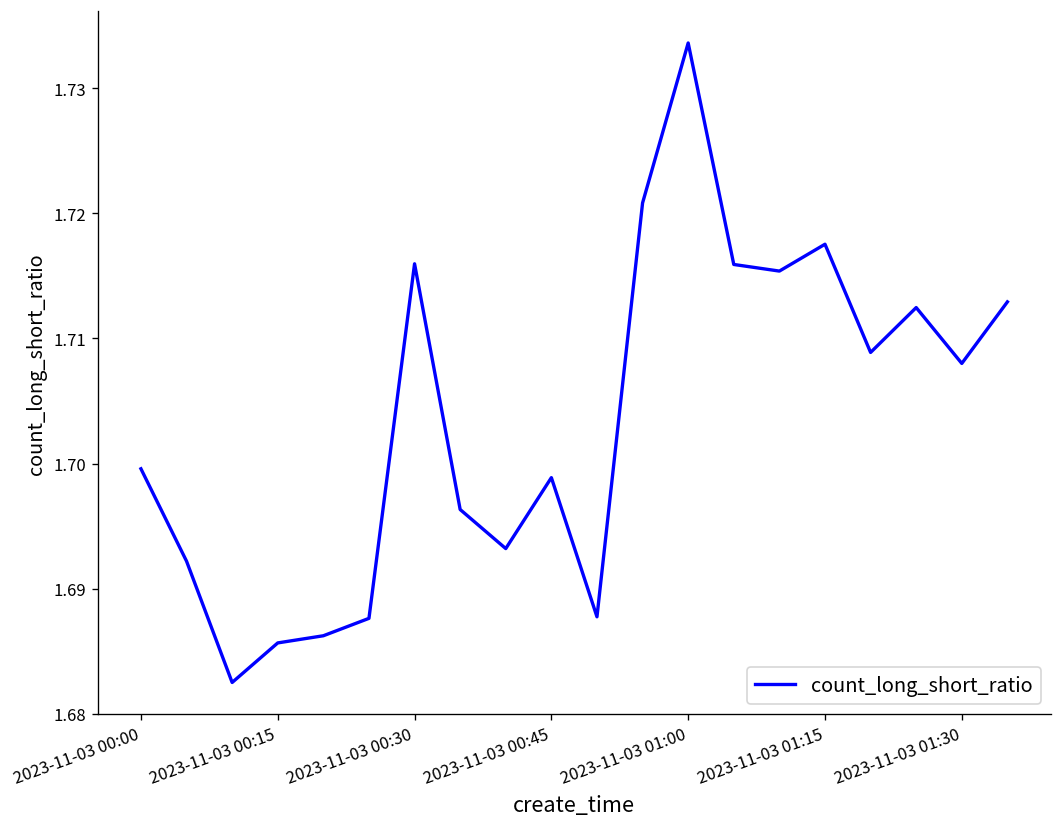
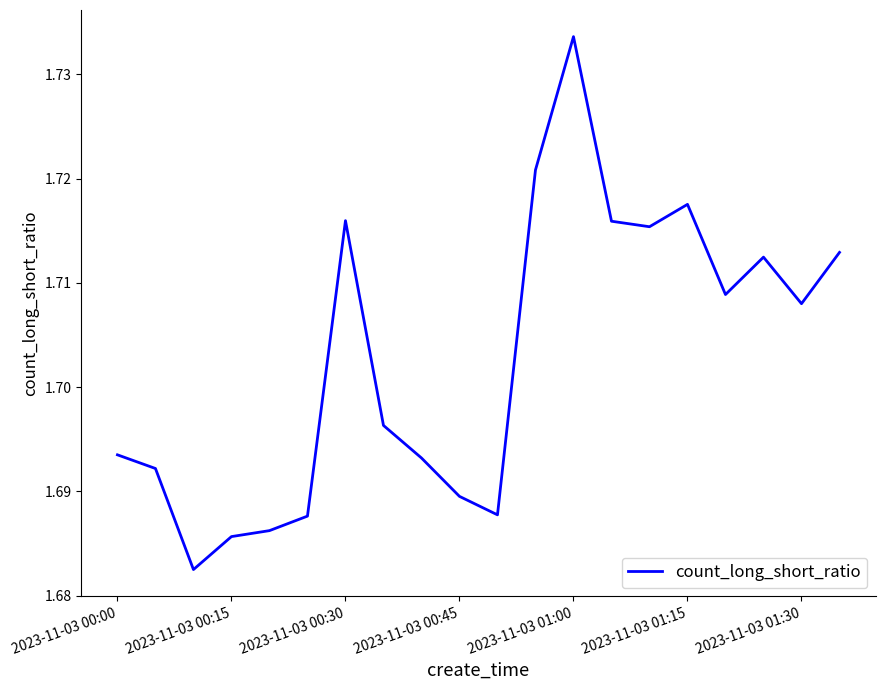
  {
-   "2023-11-03 00:00": 1.6996,
+   "2023-11-03 00:00": 1.6935,
    "2023-11-03 00:15": 1.6857,
    "2023-11-03 00:30": 1.7160,
-   "2023-11-03 00:45": 1.6989,
+   "2023-11-03 00:45": 1.6895,
    "2023-11-03 01:00": 1.7336,
    "2023-11-03 01:15": 1.7175,
    "2023-11-03 01:30": 1.7080
  }
